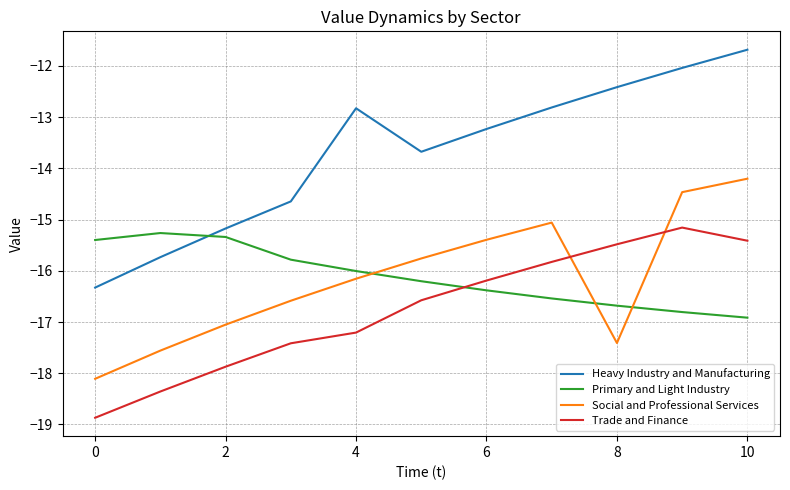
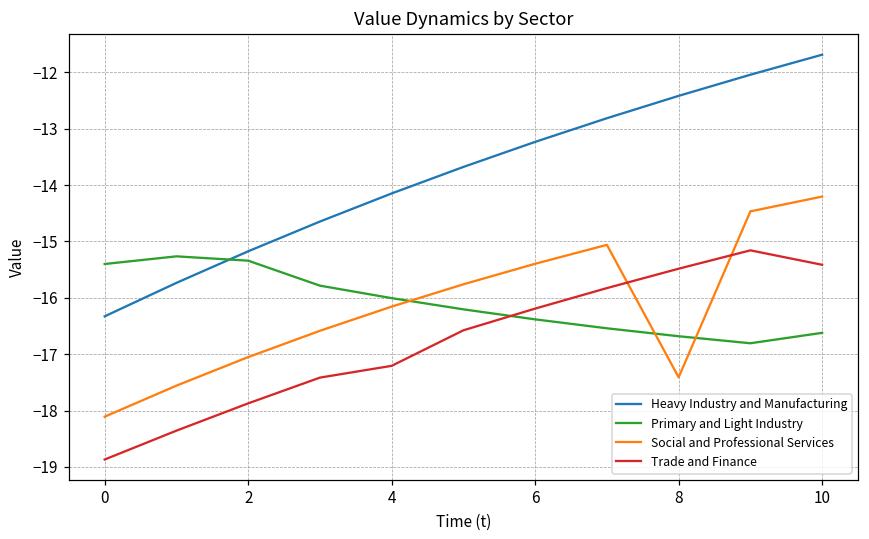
  {
    "Heavy Industry and Manufacturing": {
      "0": -16.3,
      "2": -15.2,
-     "4": -12.8,
+     "4": -14.1,
      "6": -13.2,
      "8": -12.4,
      "10": -11.7
    },
    "Primary and Light Industry": {
      "0": -15.4,
      "2": -15.3,
      "4": -16.0,
      "6": -16.4,
      "8": -16.7,
-     "10": -16.9
+     "10": -16.6
    },
    "Social and Professional Services": {
      "0": -18.1,
      "2": -17.1,
      "4": -16.2,
      "6": -15.4,
      "8": -17.4,
      "10": -14.2
    },
    "Trade and Finance": {
      "0": -18.9,
      "2": -17.9,
      "4": -17.2,
      "6": -16.2,
      "8": -15.5,
      "10": -15.4
    }
  }
